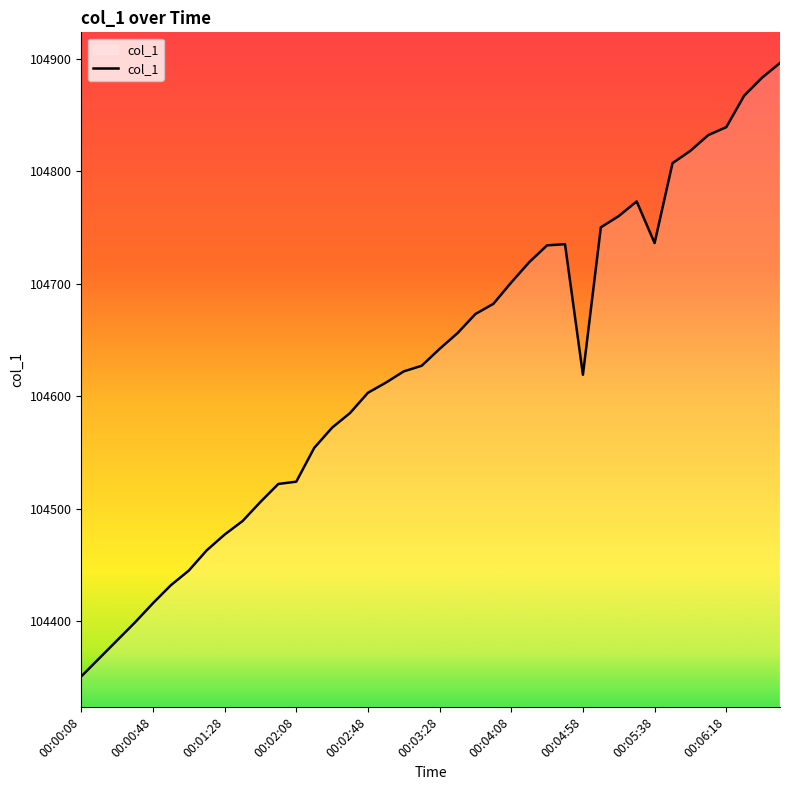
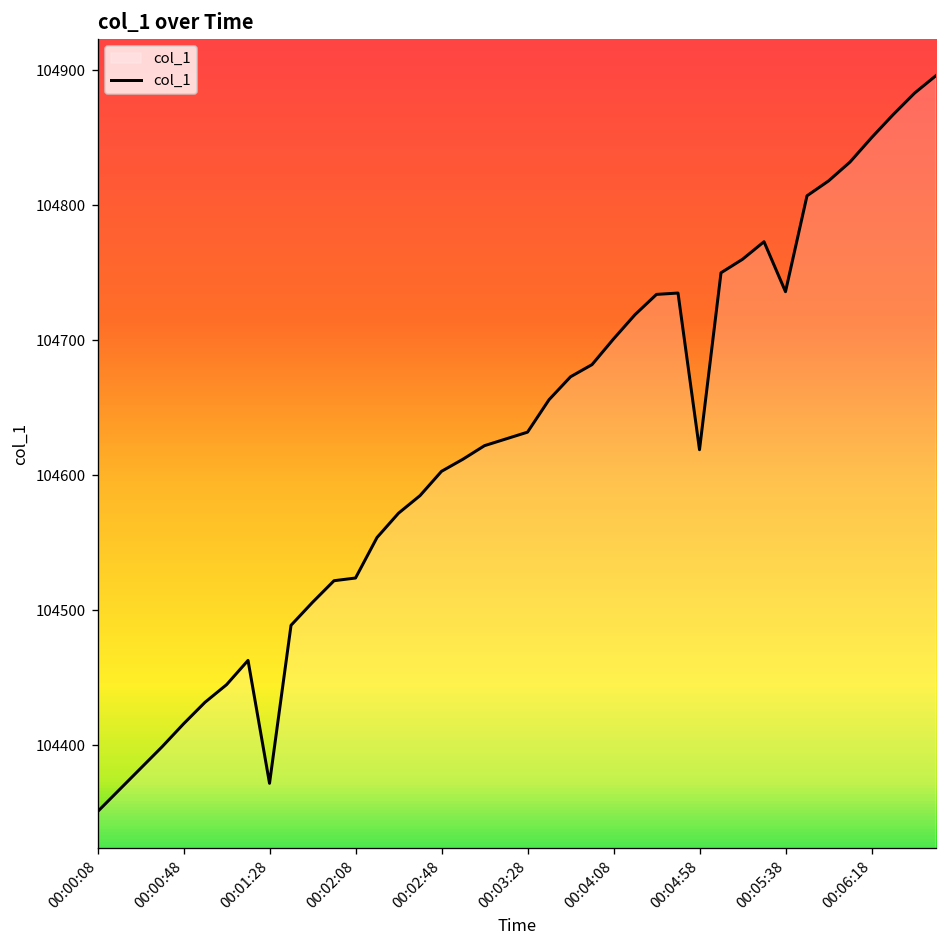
  {
    "00:00:08": 104351,
    "00:00:48": 104416,
-   "00:01:28": 104477,
+   "00:01:28": 104372,
    "00:02:08": 104524,
    "00:02:48": 104603,
-   "00:03:28": 104642,
+   "00:03:28": 104632,
    "00:04:08": 104701,
    "00:04:58": 104619,
    "00:05:38": 104736,
-   "00:06:18": 104839
+   "00:06:18": 104850
  }
